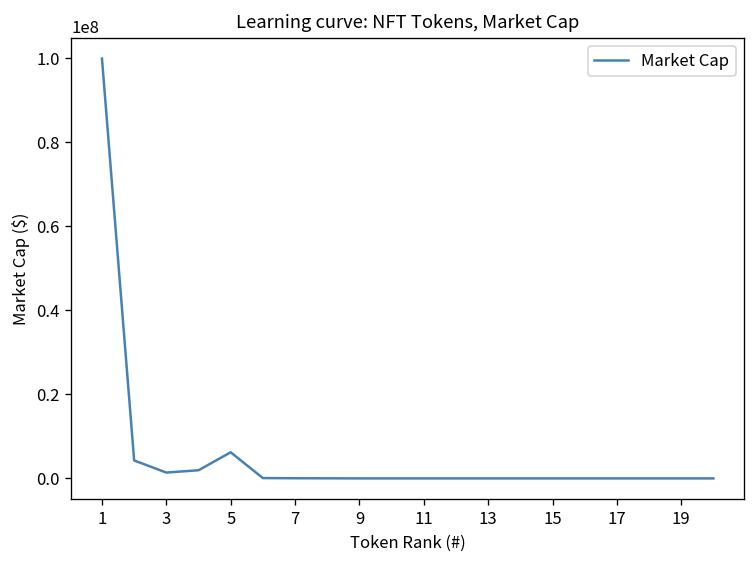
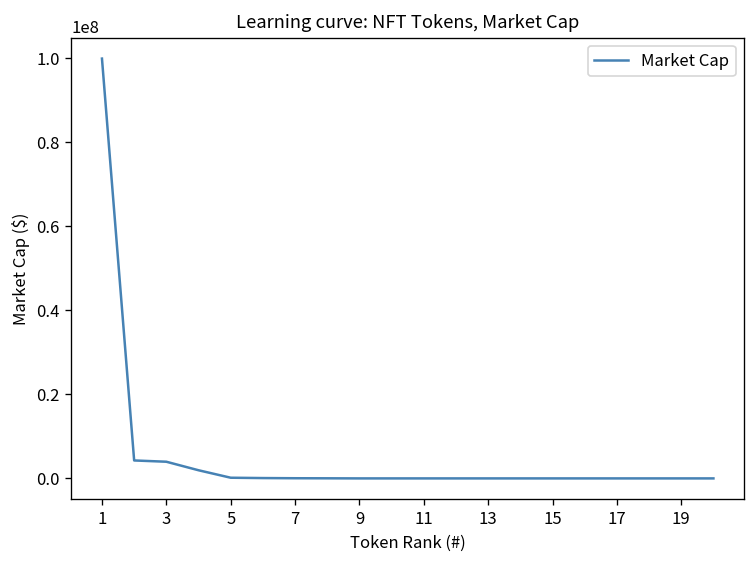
  {
    "1": 100000000,
-   "3": 1000000,
-   "5": 6000000,
+   "3": 4000000,
+   "5": 0,
    "7": 0,
    "9": 0,
    "11": 0,
    "13": 0,
    "15": 0,
    "17": 0,
    "19": 0
  }
